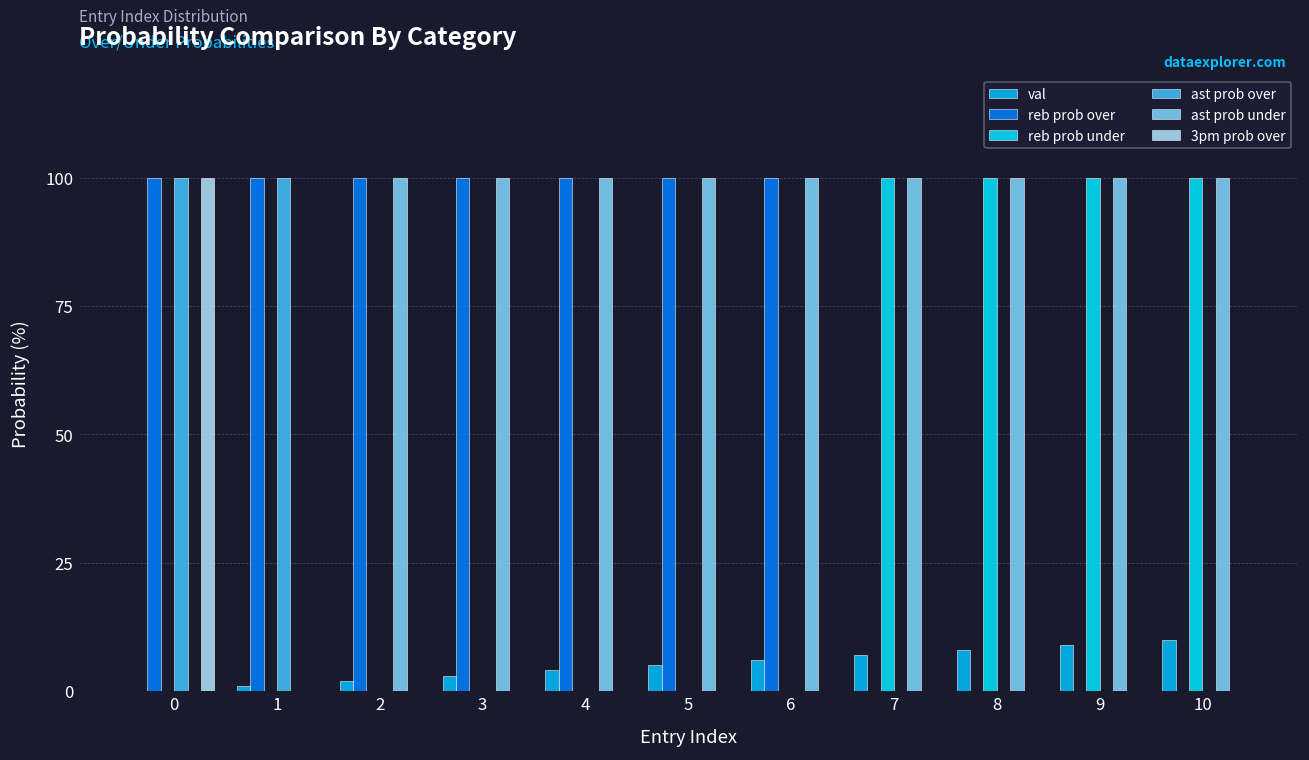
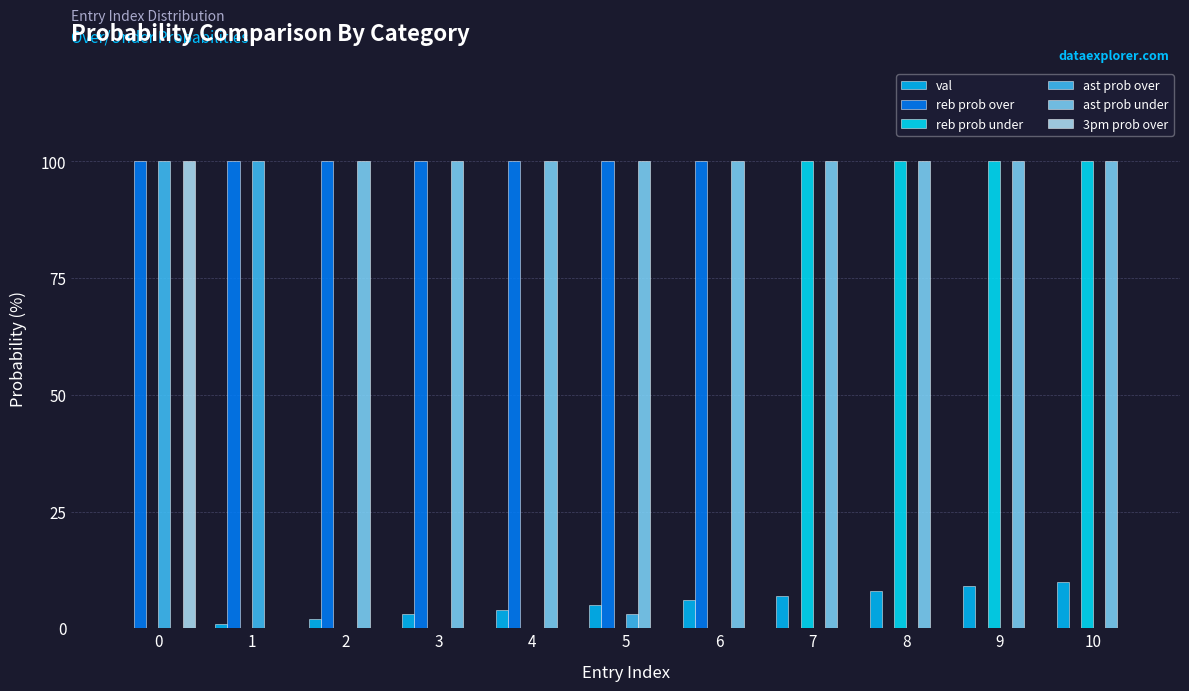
  {
    "reb prob over": {
      "0": 100,
      "1": 100,
      "2": 100,
      "3": 100,
      "4": 100,
      "5": 100,
      "6": 100,
      "7": 0,
      "8": 0,
      "9": 0,
      "10": 0
    },
    "ast prob over": {
      "0": 100,
      "1": 100,
      "2": 0,
      "3": 0,
      "4": 0,
-     "5": 0,
+     "5": 3,
      "6": 0,
      "7": 0,
      "8": 0,
      "9": 0,
      "10": 0
    }
  }
